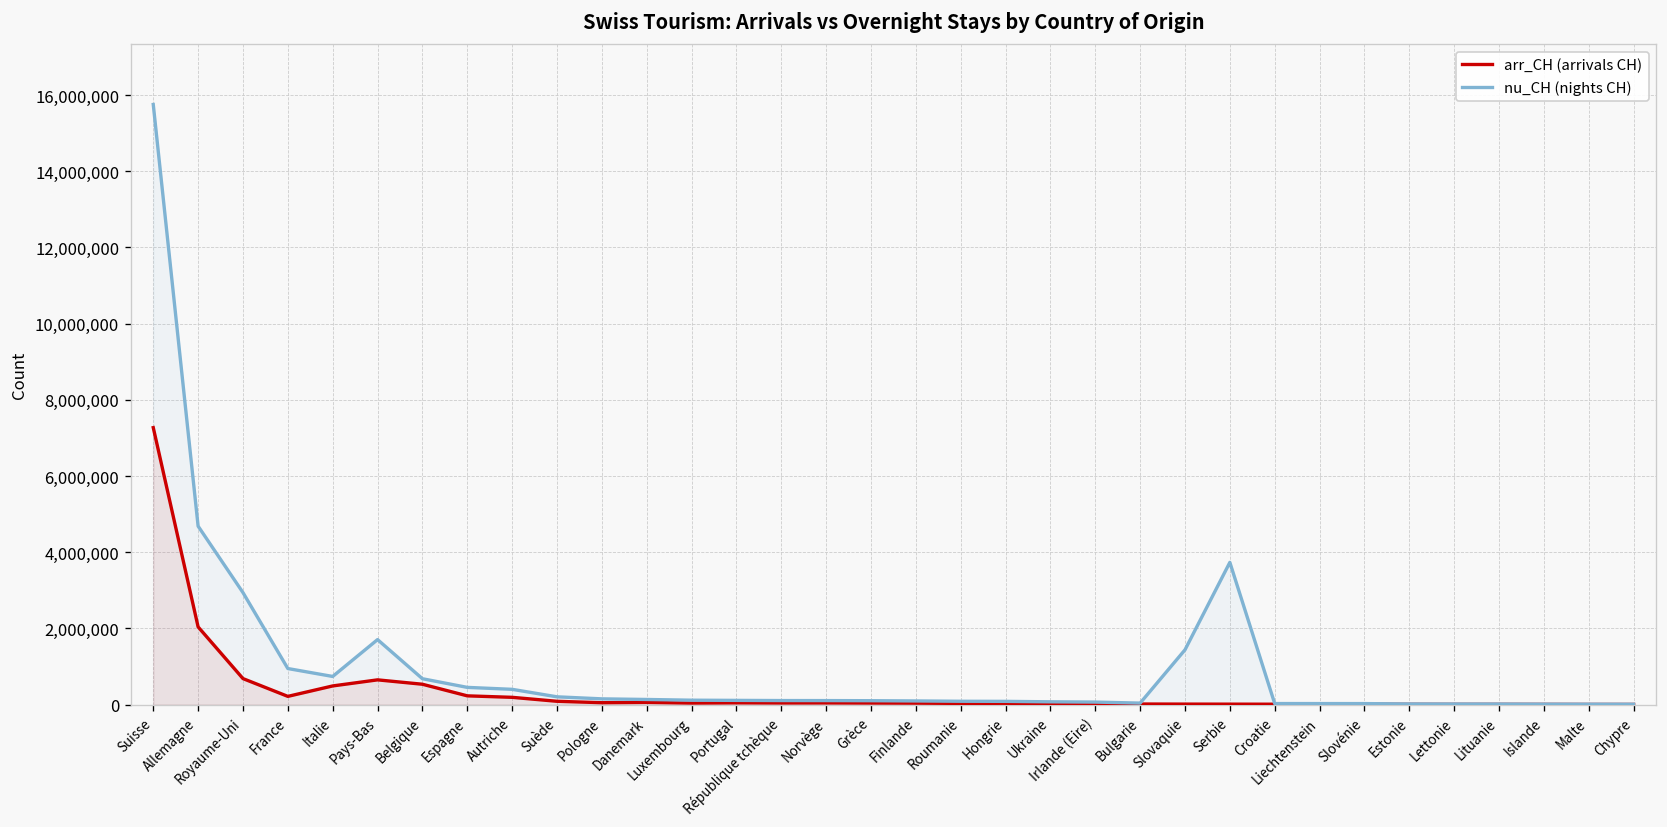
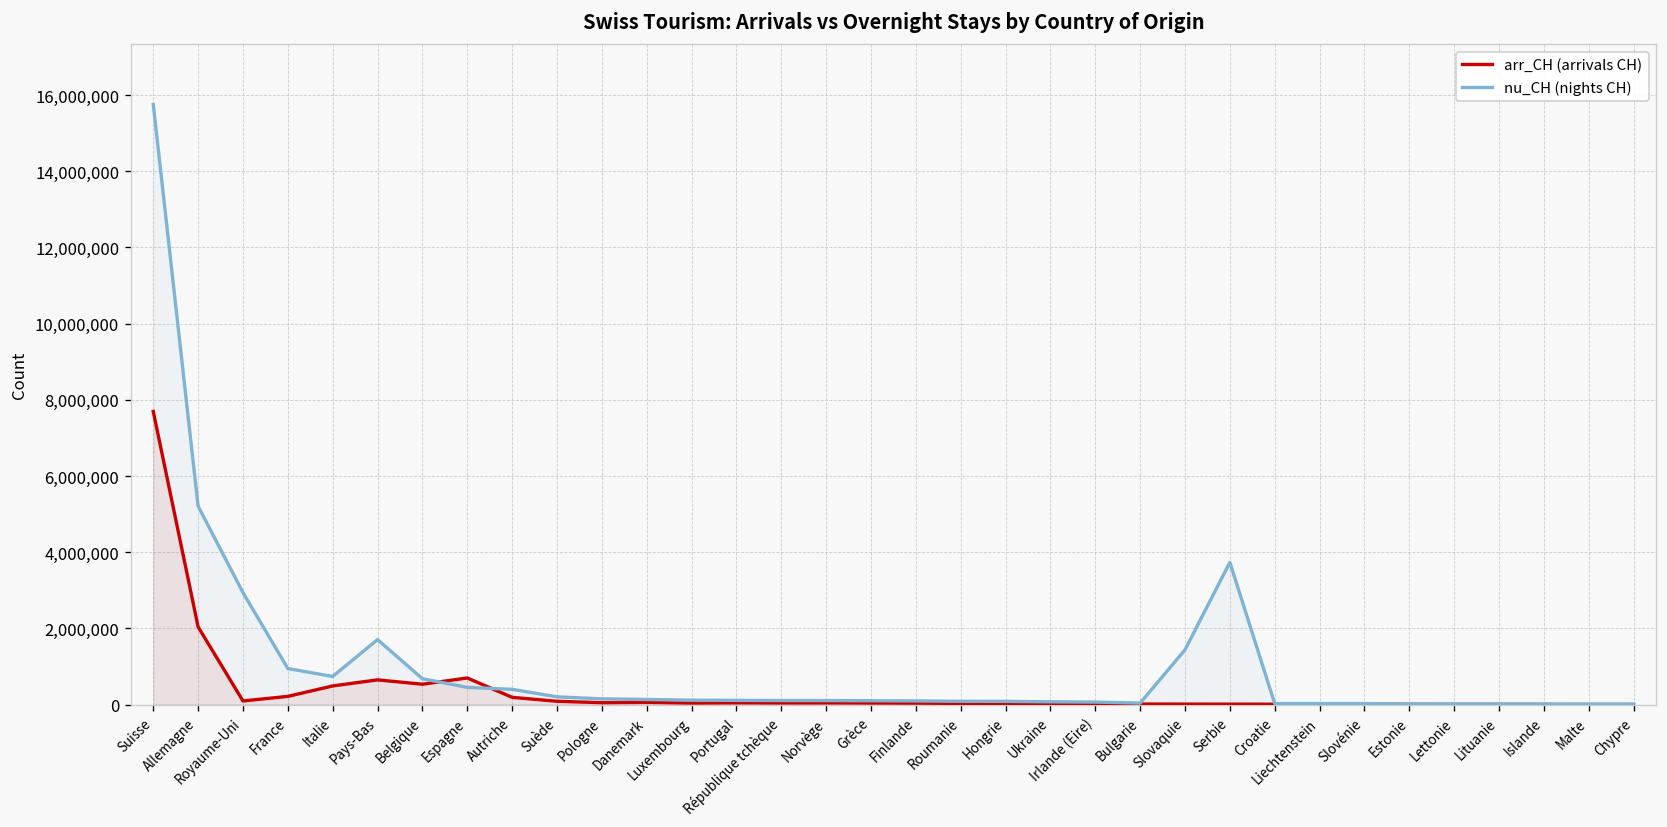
  {
    "arr_CH (arrivals CH)": {
-     "Suisse": "7,300,000",
+     "Suisse": "7,700,000",
      "Allemagne": "2,000,000",
-     "Royaume-Uni": "700,000",
+     "Royaume-Uni": "100,000",
      "France": "200,000",
      "Italie": "500,000",
      "Pays-Bas": "600,000",
      "Belgique": "500,000",
-     "Espagne": "200,000",
+     "Espagne": "700,000",
      "Autriche": "200,000",
      "Suède": "100,000",
      "Pologne": "0",
      "Slovaquie": "0",
      "Serbie": "0"
    },
    "nu_CH (nights CH)": {
      "Suisse": "15,800,000",
-     "Allemagne": "4,700,000",
+     "Allemagne": "5,200,000",
      "Royaume-Uni": "2,900,000",
      "France": "900,000",
      "Italie": "700,000",
      "Pays-Bas": "1,700,000",
      "Belgique": "700,000",
      "Espagne": "500,000",
      "Autriche": "400,000",
      "Suède": "200,000",
      "Pologne": "200,000",
      "Slovaquie": "1,400,000",
      "Serbie": "3,700,000"
    }
  }
